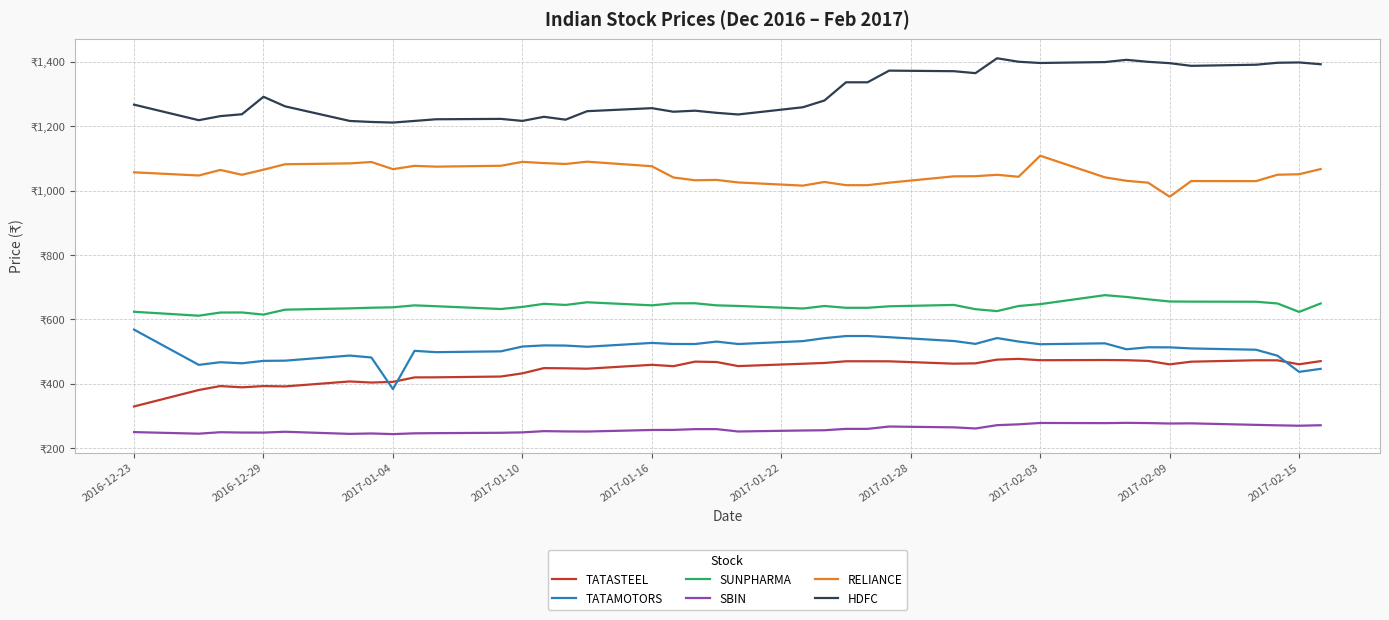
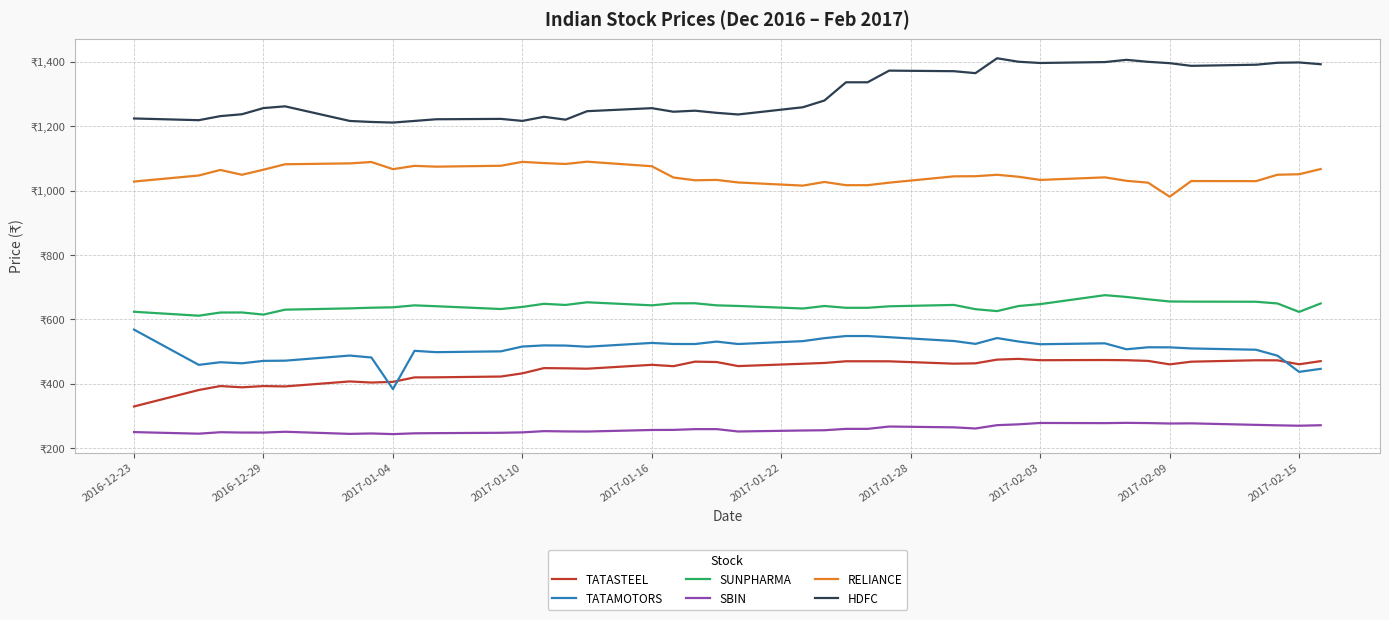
  {
    "TATASTEEL": {
      "2016-12-23": "₹330",
      "2016-12-29": "₹390",
      "2017-01-04": "₹410",
      "2017-01-10": "₹430",
      "2017-01-16": "₹460",
      "2017-02-03": "₹470",
      "2017-02-09": "₹460",
      "2017-02-15": "₹460"
    },
    "TATAMOTORS": {
      "2016-12-23": "₹570",
      "2016-12-29": "₹470",
      "2017-01-04": "₹380",
      "2017-01-10": "₹520",
      "2017-01-16": "₹530",
      "2017-02-03": "₹520",
      "2017-02-09": "₹510",
      "2017-02-15": "₹440"
    },
    "SUNPHARMA": {
      "2016-12-23": "₹620",
      "2016-12-29": "₹610",
      "2017-01-04": "₹640",
      "2017-01-10": "₹640",
      "2017-01-16": "₹640",
      "2017-02-03": "₹650",
      "2017-02-09": "₹660",
      "2017-02-15": "₹620"
    },
    "SBIN": {
      "2016-12-23": "₹250",
      "2016-12-29": "₹250",
      "2017-01-04": "₹240",
      "2017-01-10": "₹250",
      "2017-01-16": "₹260",
      "2017-02-03": "₹280",
      "2017-02-09": "₹280",
      "2017-02-15": "₹270"
    },
    "RELIANCE": {
-     "2016-12-23": "₹1,060",
+     "2016-12-23": "₹1,030",
      "2016-12-29": "₹1,070",
      "2017-01-04": "₹1,070",
      "2017-01-10": "₹1,090",
      "2017-01-16": "₹1,080",
-     "2017-02-03": "₹1,110",
+     "2017-02-03": "₹1,030",
      "2017-02-09": "₹980",
      "2017-02-15": "₹1,050"
    },
    "HDFC": {
-     "2016-12-23": "₹1,270",
-     "2016-12-29": "₹1,290",
+     "2016-12-23": "₹1,220",
+     "2016-12-29": "₹1,260",
      "2017-01-04": "₹1,210",
      "2017-01-10": "₹1,220",
      "2017-01-16": "₹1,260",
      "2017-02-03": "₹1,400",
      "2017-02-09": "₹1,400",
      "2017-02-15": "₹1,400"
    }
  }
